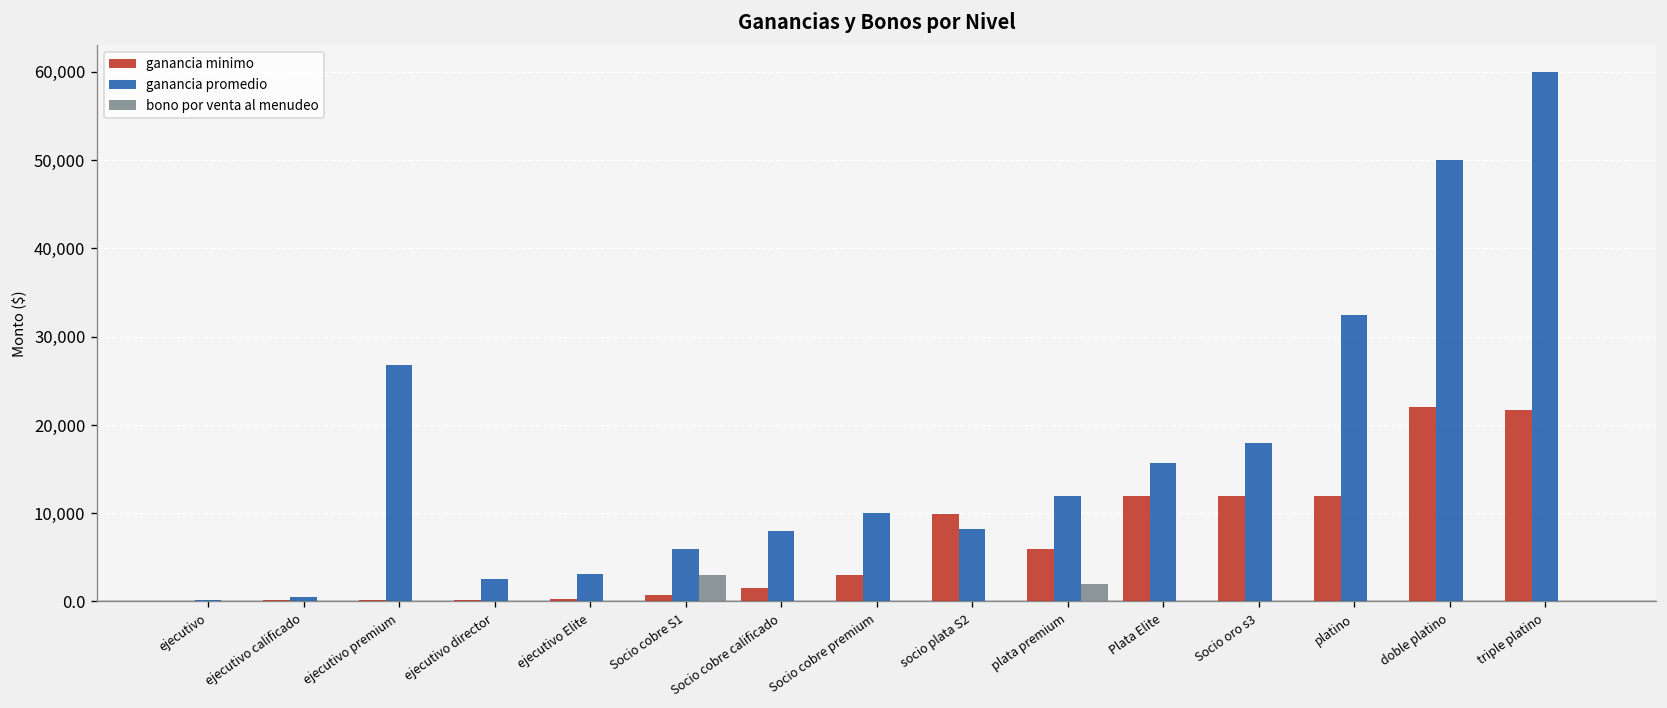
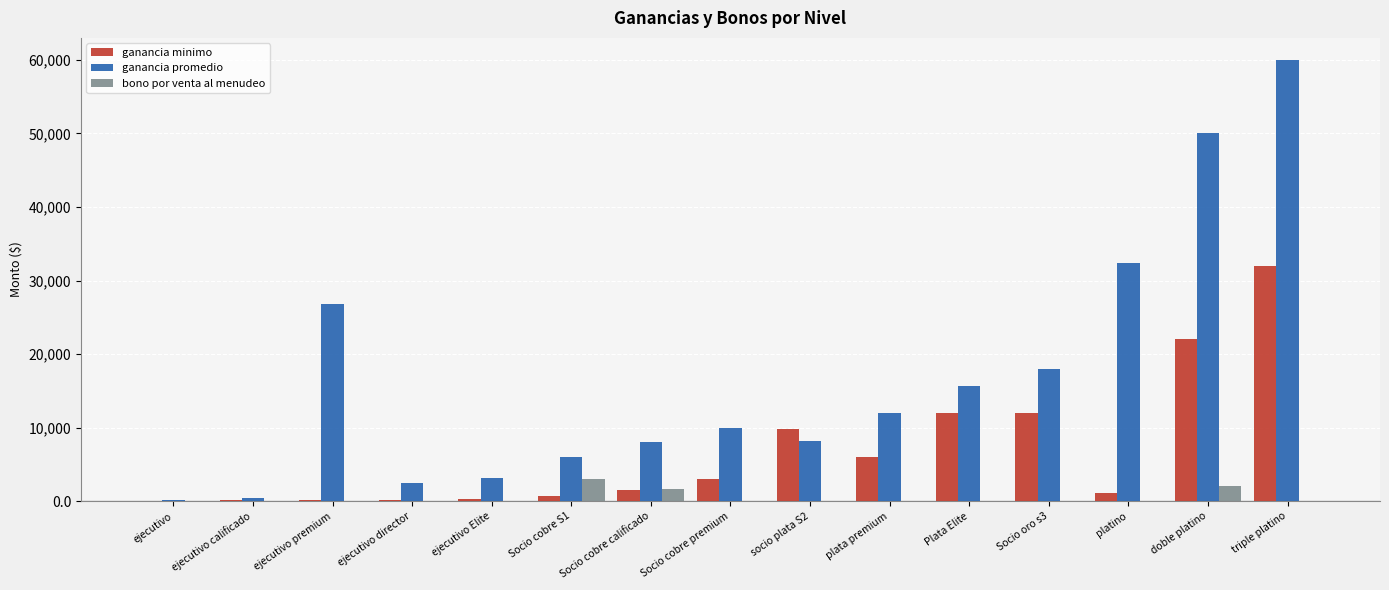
  {
    "ganancia minimo": {
      "Socio cobre S1": "1,000",
      "Socio cobre calificado": "1,000",
      "Socio cobre premium": "3,000",
      "socio plata S2": "10,000",
      "plata premium": "6,000",
      "Plata Elite": "12,000",
      "Socio oro s3": "12,000",
-     "platino": "12,000",
+     "platino": "1,000",
      "doble platino": "22,000",
-     "triple platino": "22,000"
+     "triple platino": "32,000"
    },
    "ganancia promedio": {
      "ejecutivo calificado": "1,000",
      "ejecutivo premium": "27,000",
      "ejecutivo director": "3,000",
      "ejecutivo Elite": "3,000",
      "Socio cobre S1": "6,000",
      "Socio cobre calificado": "8,000",
      "Socio cobre premium": "10,000",
      "socio plata S2": "8,000",
      "plata premium": "12,000",
      "Plata Elite": "16,000",
      "Socio oro s3": "18,000",
      "platino": "32,000",
      "doble platino": "50,000",
      "triple platino": "60,000"
    },
    "bono por venta al menudeo": {
      "Socio cobre S1": "3,000",
-     "Socio cobre calificado": "0",
-     "plata premium": "2,000",
-     "doble platino": "0",
+     "Socio cobre calificado": "2,000",
+     "plata premium": "0",
+     "doble platino": "2,000",
      "triple platino": "0"
    }
  }
